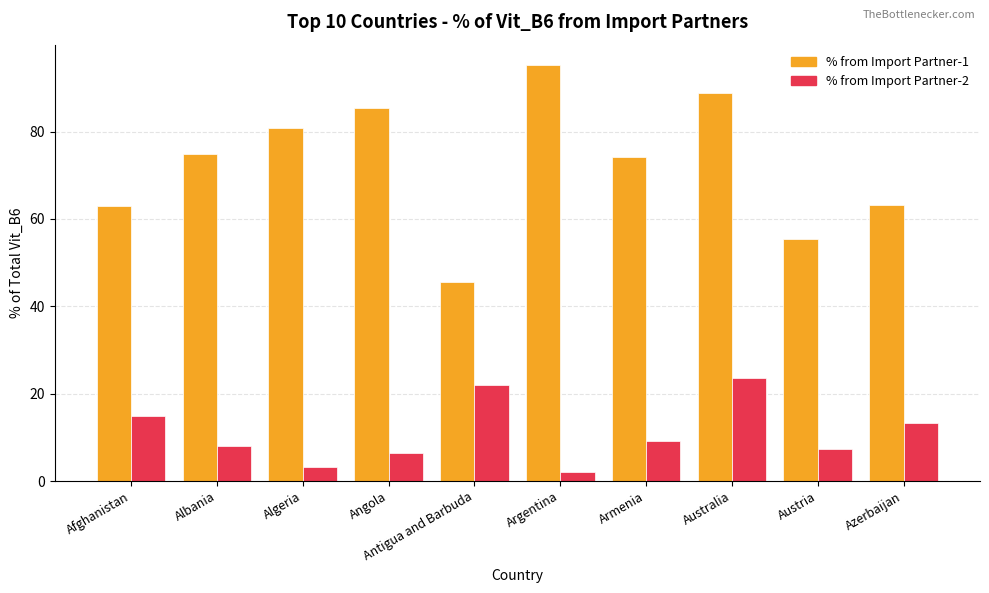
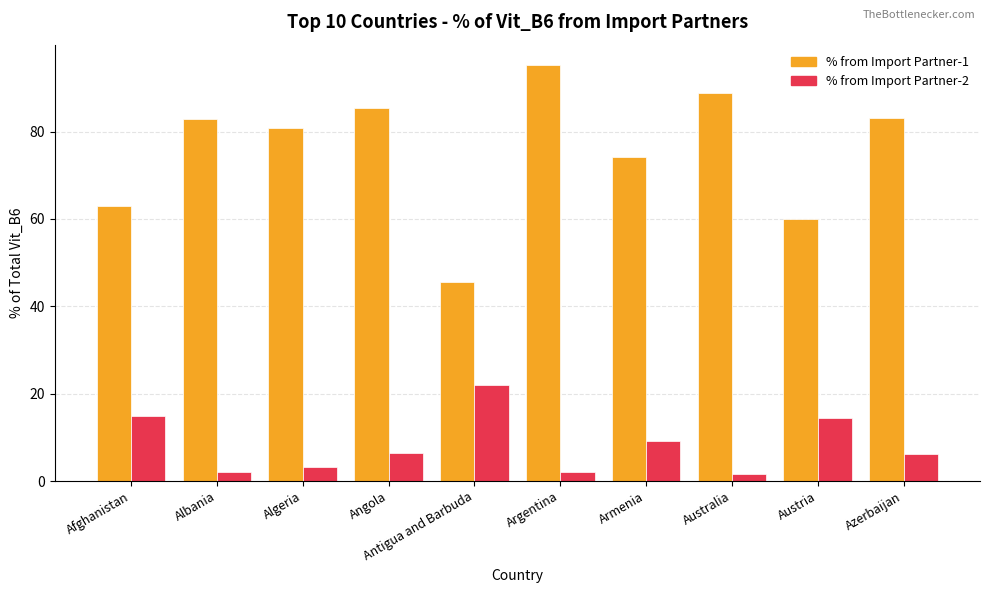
  {
    "% from Import Partner-1": {
      "Afghanistan": 63,
-     "Albania": 75,
+     "Albania": 83,
      "Algeria": 81,
      "Angola": 85,
      "Antigua and Barbuda": 46,
      "Argentina": 95,
      "Armenia": 74,
      "Australia": 89,
-     "Austria": 55,
-     "Azerbaijan": 63
+     "Austria": 60,
+     "Azerbaijan": 83
    },
    "% from Import Partner-2": {
      "Afghanistan": 15,
-     "Albania": 8,
+     "Albania": 2,
      "Algeria": 3,
      "Angola": 7,
      "Antigua and Barbuda": 22,
      "Argentina": 2,
      "Armenia": 9,
-     "Australia": 24,
-     "Austria": 7,
-     "Azerbaijan": 13
+     "Australia": 2,
+     "Austria": 14,
+     "Azerbaijan": 6
    }
  }
